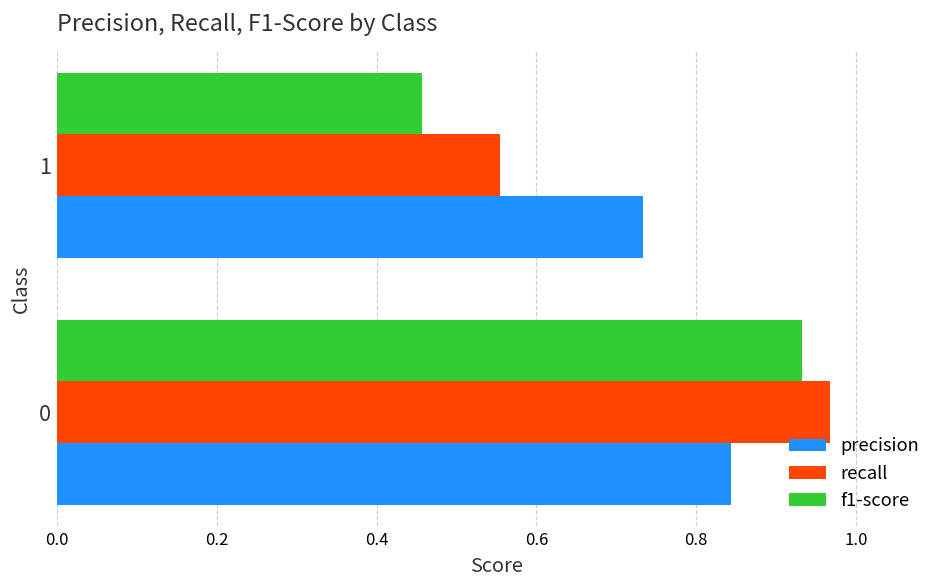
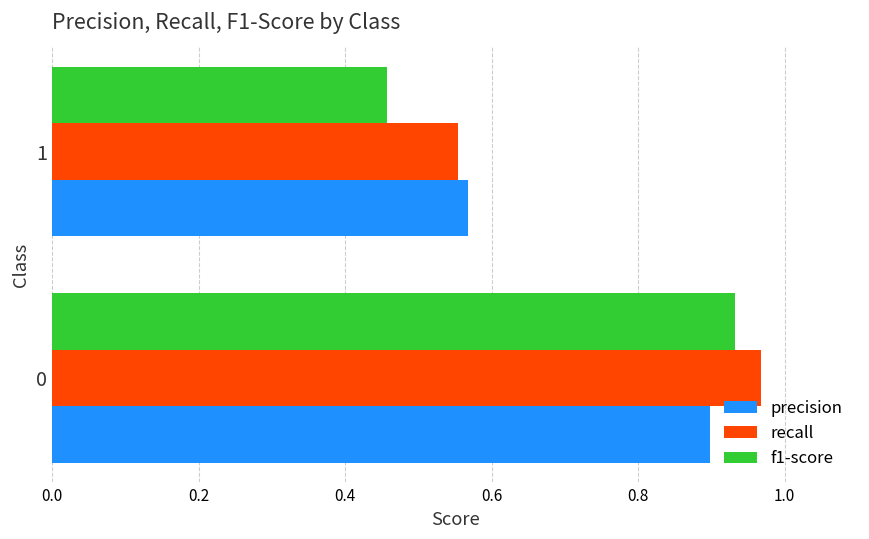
  {
    "precision": {
-     "1": 0.73,
-     "0": 0.84
+     "1": 0.57,
+     "0": 0.90
    },
    "recall": {
      "1": 0.55,
      "0": 0.97
    },
    "f1-score": {
      "1": 0.46,
      "0": 0.93
    }
  }
